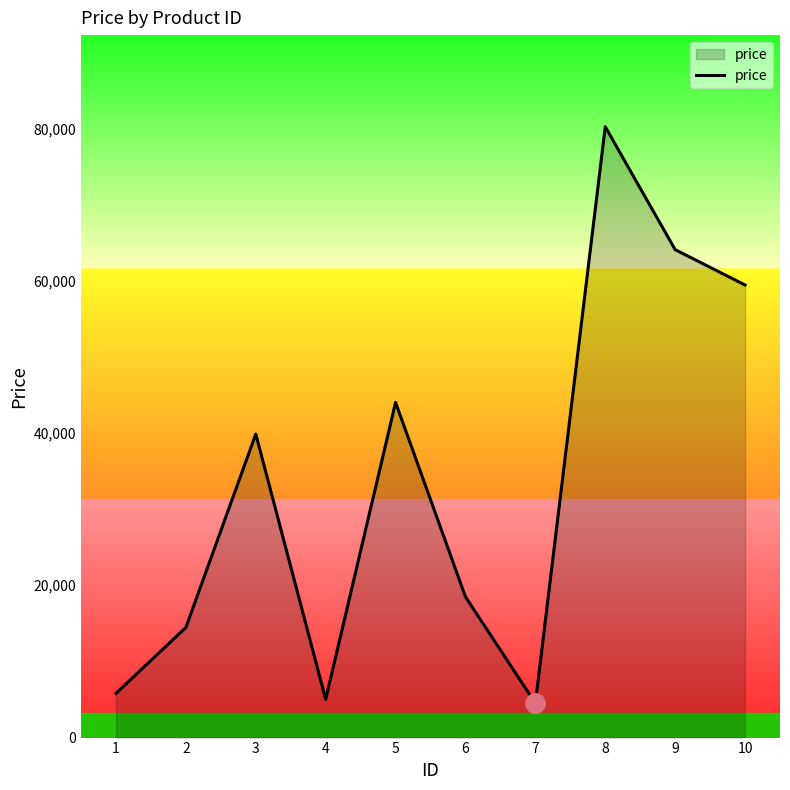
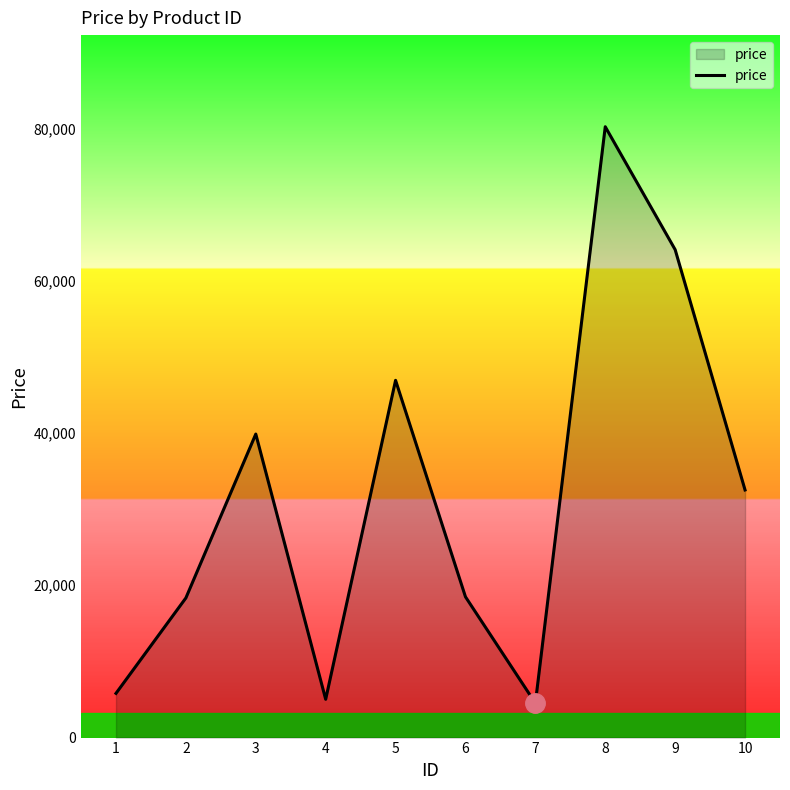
  {
    "price": {
      "1": "6,000",
-     "2": "14,000",
+     "2": "18,000",
      "3": "40,000",
      "4": "5,000",
-     "5": "44,000",
+     "5": "47,000",
      "6": "18,000",
      "8": "80,000",
      "9": "64,000",
-     "10": "59,000"
+     "10": "33,000"
    }
  }
